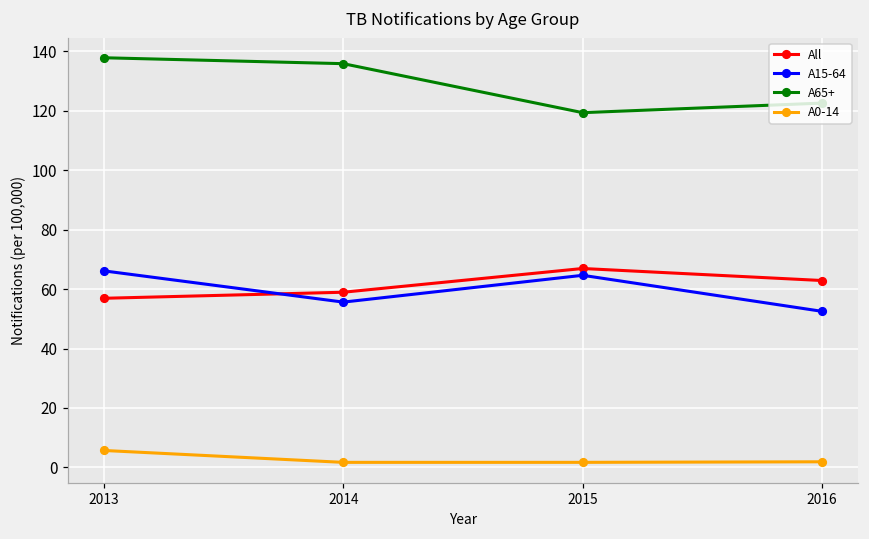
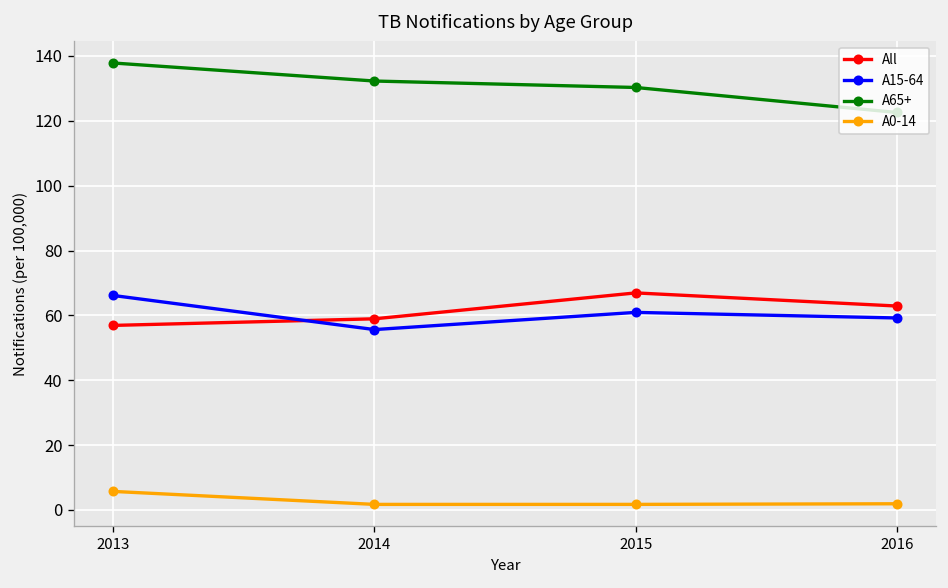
  {
    "All": {
      "2013": 57,
      "2014": 59,
      "2015": 67,
      "2016": 63
    },
    "A15-64": {
      "2013": 66,
      "2014": 56,
-     "2015": 65,
-     "2016": 53
+     "2015": 61,
+     "2016": 59
    },
    "A65+": {
      "2013": 138,
-     "2014": 136,
-     "2015": 119
+     "2014": 132,
+     "2015": 130
    },
    "A0-14": {
      "2013": 6,
      "2014": 2,
      "2015": 2,
      "2016": 2
    }
  }
